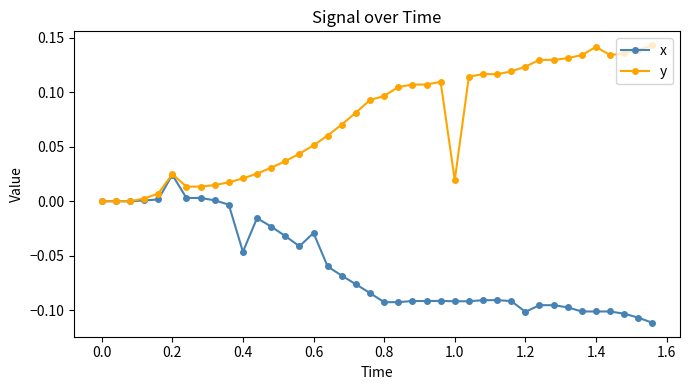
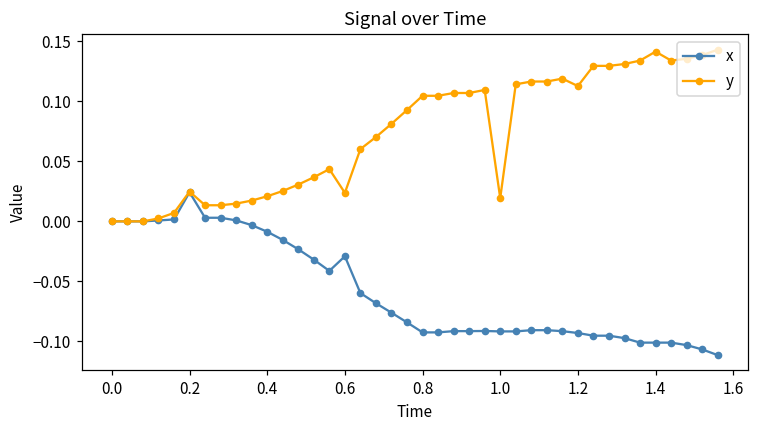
  {
    "x": {
-     "0.4": -0.046,
+     "0.4": -0.009,
      "0.6": -0.029,
      "0.8": -0.092,
      "1.0": -0.092,
-     "1.2": -0.101,
+     "1.2": -0.093,
      "1.4": -0.101
    },
    "y": {
      "0.4": 0.021,
-     "0.6": 0.051,
-     "0.8": 0.096,
+     "0.6": 0.024,
+     "0.8": 0.105,
      "1.0": 0.019,
-     "1.2": 0.123,
+     "1.2": 0.113,
      "1.4": 0.141
    }
  }
